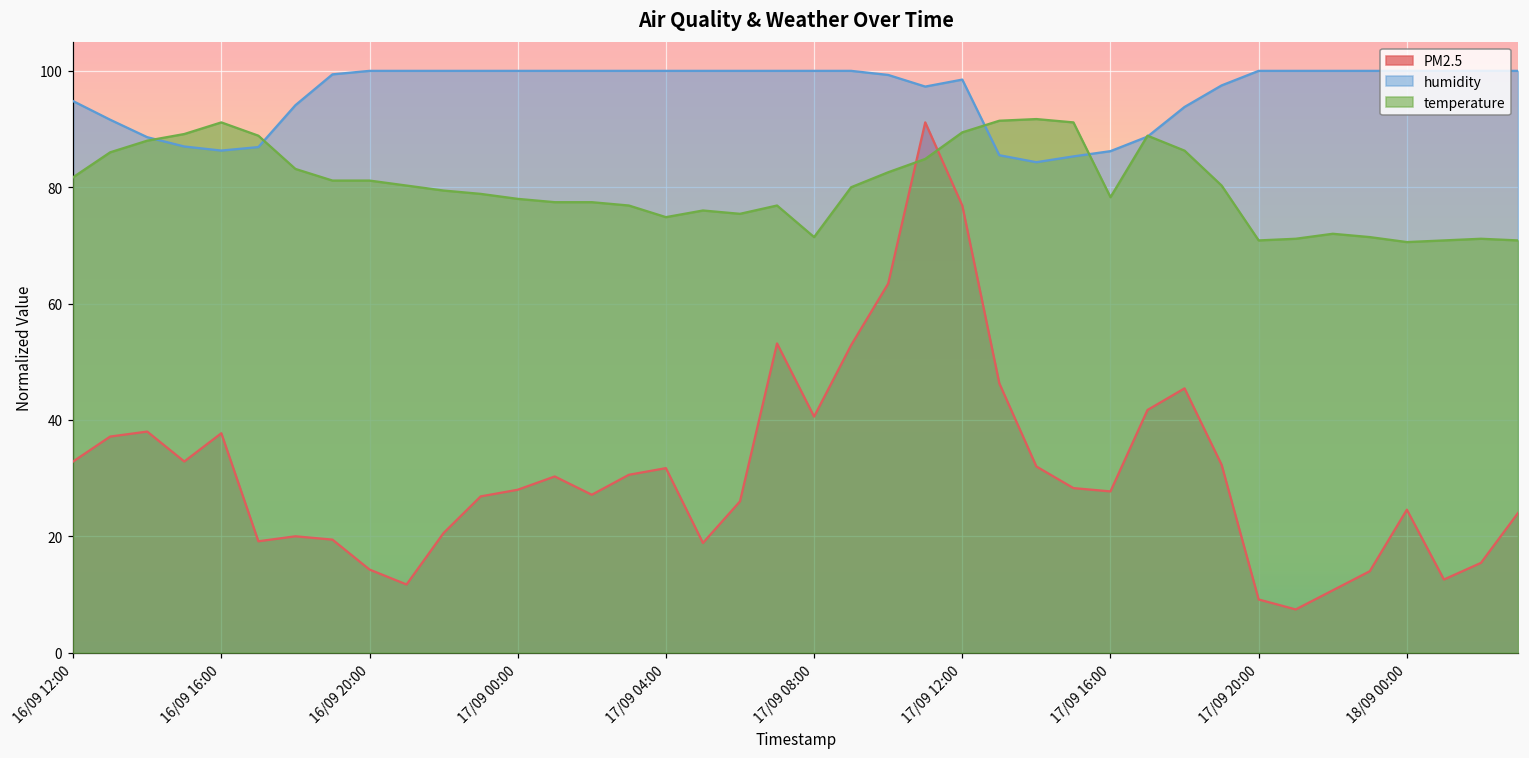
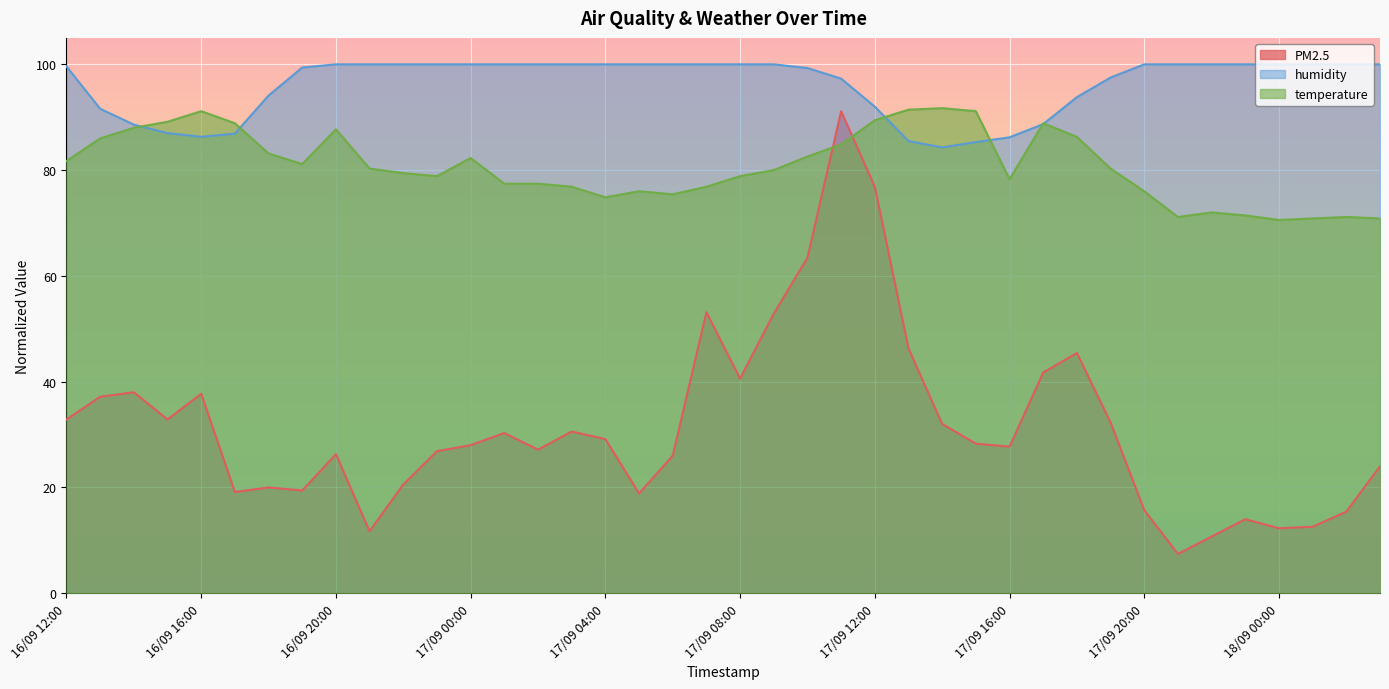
  {
    "PM2.5": {
      "16/09 12:00": 33,
      "16/09 16:00": 38,
-     "16/09 20:00": 14,
+     "16/09 20:00": 26,
      "17/09 00:00": 28,
-     "17/09 04:00": 32,
+     "17/09 04:00": 29,
      "17/09 08:00": 41,
      "17/09 12:00": 77,
      "17/09 16:00": 28,
-     "17/09 20:00": 9,
-     "18/09 00:00": 25
+     "17/09 20:00": 16,
+     "18/09 00:00": 12
    },
    "humidity": {
-     "16/09 12:00": 95,
+     "16/09 12:00": 100,
      "16/09 16:00": 86,
      "16/09 20:00": 100,
      "17/09 00:00": 100,
      "17/09 04:00": 100,
      "17/09 08:00": 100,
-     "17/09 12:00": 99,
+     "17/09 12:00": 92,
      "17/09 16:00": 86,
      "17/09 20:00": 100
    },
    "temperature": {
      "16/09 12:00": 82,
      "16/09 16:00": 91,
-     "16/09 20:00": 81,
-     "17/09 00:00": 78,
+     "16/09 20:00": 88,
+     "17/09 00:00": 82,
      "17/09 04:00": 75,
-     "17/09 08:00": 71,
+     "17/09 08:00": 79,
      "17/09 12:00": 89,
      "17/09 16:00": 78,
-     "17/09 20:00": 71,
+     "17/09 20:00": 76,
      "18/09 00:00": 71
    }
  }
